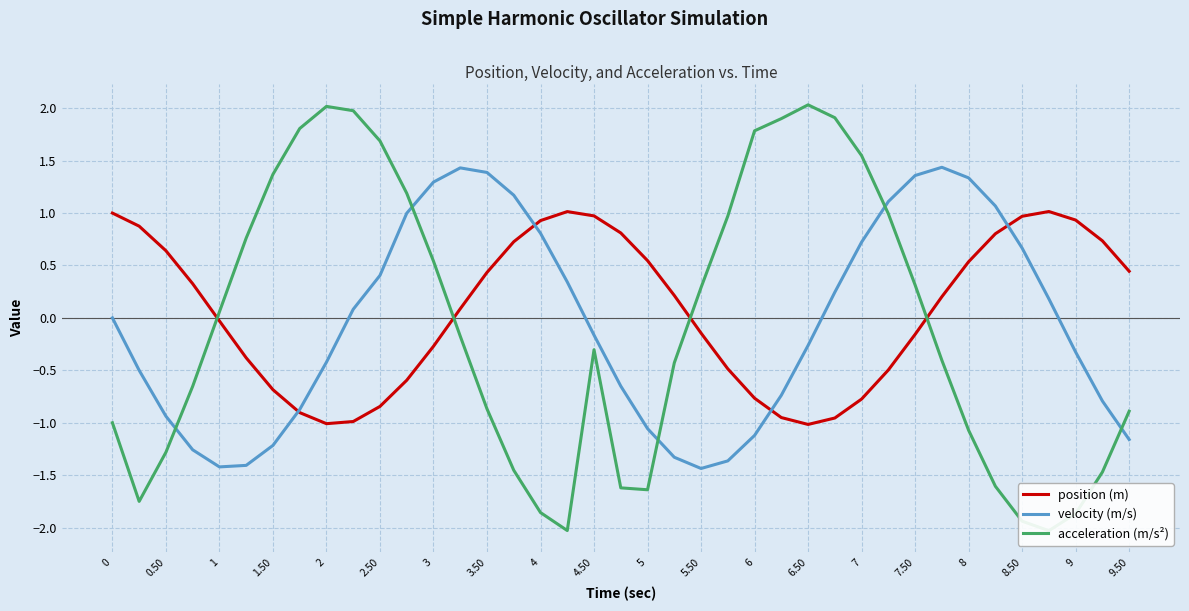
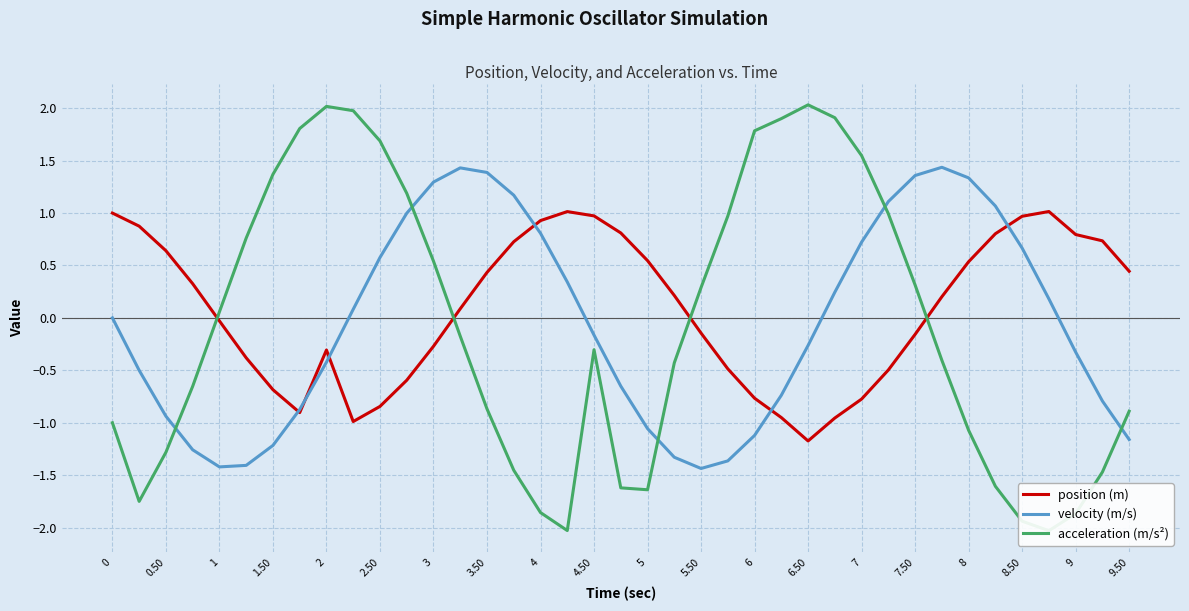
  {
    "position (m)": {
      "0": 1.00,
      "0.50": 0.64,
      "1": -0.03,
      "1.50": -0.68,
-     "2": -1.01,
+     "2": -0.31,
      "2.50": -0.84,
      "3": -0.27,
      "3.50": 0.43,
      "4": 0.93,
      "4.50": 0.97,
      "5": 0.55,
      "5.50": -0.14,
      "6": -0.77,
-     "6.50": -1.02,
+     "6.50": -1.17,
      "7": -0.77,
      "7.50": -0.16,
      "8": 0.54,
      "8.50": 0.97,
-     "9": 0.93,
+     "9": 0.80,
      "9.50": 0.45
    },
    "velocity (m/s)": {
      "0": 0.00,
      "0.50": -0.94,
      "1": -1.42,
      "1.50": -1.22,
      "2": -0.42,
-     "2.50": 0.41,
+     "2.50": 0.58,
      "3": 1.30,
      "3.50": 1.39,
      "4": 0.81,
      "4.50": -0.16,
      "5": -1.06,
      "5.50": -1.44,
      "6": -1.12,
      "6.50": -0.26,
      "7": 0.72,
      "7.50": 1.36,
      "8": 1.34,
      "8.50": 0.67,
      "9": -0.33,
      "9.50": -1.16
    },
    "acceleration (m/s²)": {
      "0": -1.00,
      "0.50": -1.28,
      "1": 0.06,
      "1.50": 1.37,
      "2": 2.02,
      "2.50": 1.69,
      "3": 0.54,
      "3.50": -0.87,
      "4": -1.86,
      "4.50": -0.30,
      "5": -1.64,
      "5.50": 0.29,
      "6": 1.78,
      "6.50": 2.03,
      "7": 1.55,
      "7.50": 0.31,
      "8": -1.07,
      "9.50": -0.89
    }
  }
